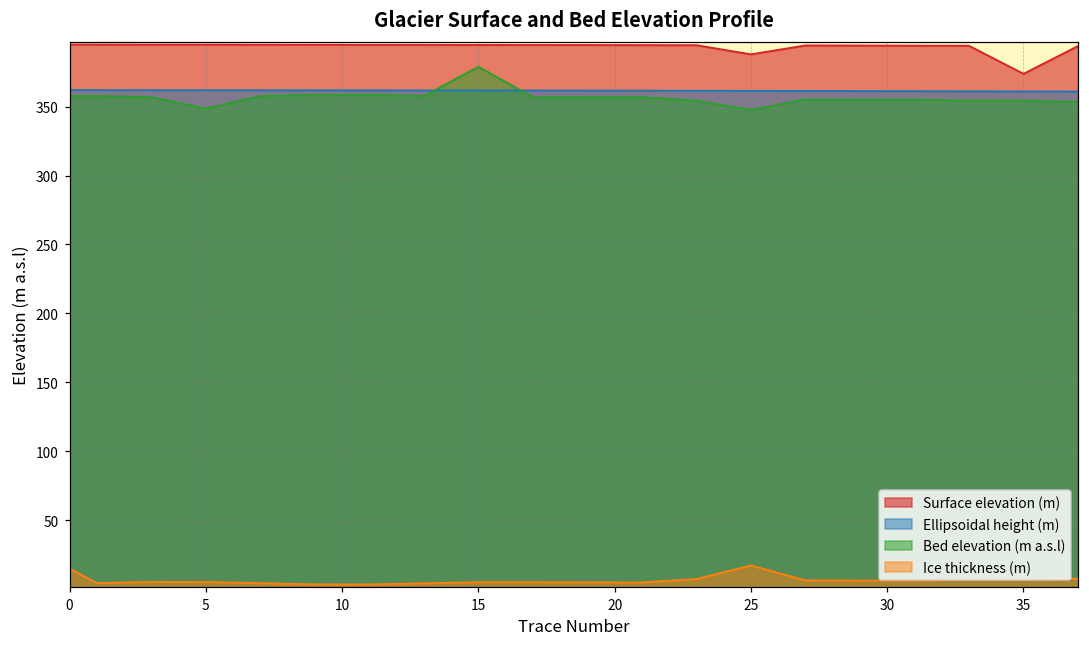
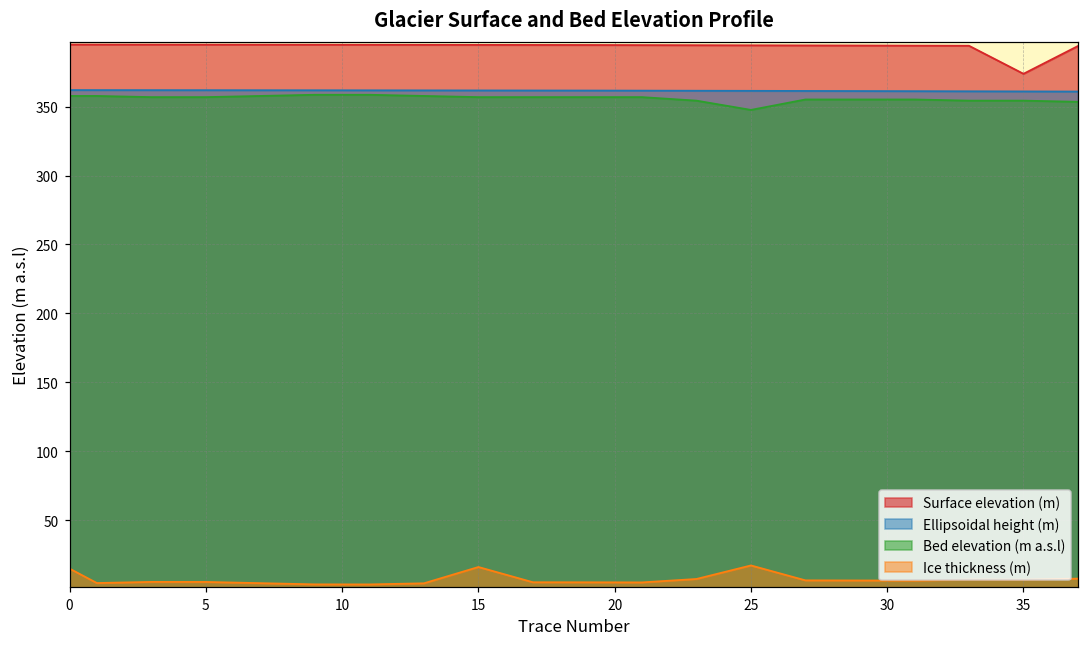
  {
    "Surface elevation (m)": {
      "0": 395,
      "5": 395,
      "15": 395,
-     "25": 388,
+     "25": 395,
      "35": 374
    },
    "Ellipsoidal height (m)": {
      "0": 362,
      "5": 362,
      "15": 362,
      "25": 361,
      "35": 361
    },
    "Bed elevation (m a.s.l)": {
      "0": 358,
-     "5": 349,
-     "15": 379,
+     "5": 357,
+     "15": 357,
      "25": 348,
      "35": 354
    },
    "Ice thickness (m)": {
      "0": 15,
      "5": 5,
-     "15": 5,
+     "15": 16,
      "25": 17
    }
  }
